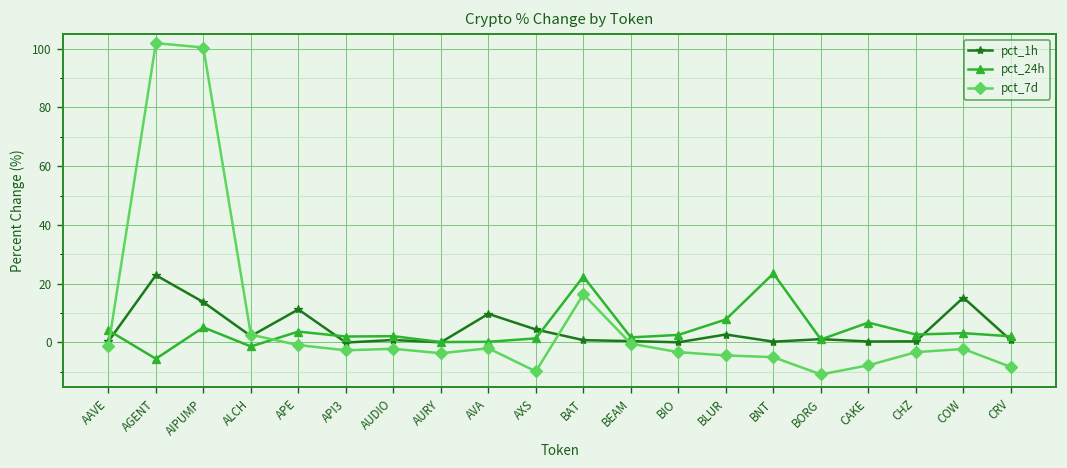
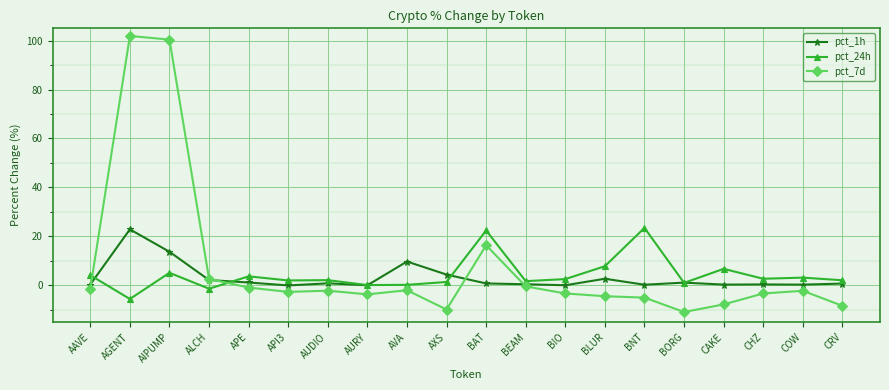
  {
    "pct_1h": {
      "AAVE": 0,
      "AGENT": 23,
      "AIPUMP": 14,
-     "APE": 11,
+     "APE": 1,
      "API3": 0,
      "AUDIO": 1,
      "AVA": 10,
      "AXS": 4,
      "BAT": 1,
      "BIO": 0,
      "BLUR": 3,
      "BNT": 0,
      "CAKE": 0,
      "CHZ": 0,
-     "COW": 15,
+     "COW": 0,
      "CRV": 1
    },
    "pct_24h": {
      "AAVE": 4,
      "AGENT": -6,
      "AIPUMP": 5,
      "ALCH": -1,
      "APE": 4,
      "API3": 2,
      "AUDIO": 2,
      "AVA": 0,
      "AXS": 1,
      "BAT": 22,
      "BEAM": 2,
      "BIO": 3,
      "BLUR": 8,
      "BNT": 23,
      "CAKE": 7,
      "CHZ": 3,
      "COW": 3,
      "CRV": 2
    },
    "pct_7d": {
      "AAVE": -1,
      "AGENT": 102,
      "AIPUMP": 100,
      "APE": -1,
      "API3": -3,
      "AUDIO": -2,
      "AURY": -4,
      "AVA": -2,
      "AXS": -10,
      "BAT": 16,
      "BIO": -3,
      "BLUR": -4,
      "BNT": -5,
      "BORG": -11,
      "CAKE": -8,
      "CHZ": -3,
      "COW": -2,
      "CRV": -8
    }
  }
